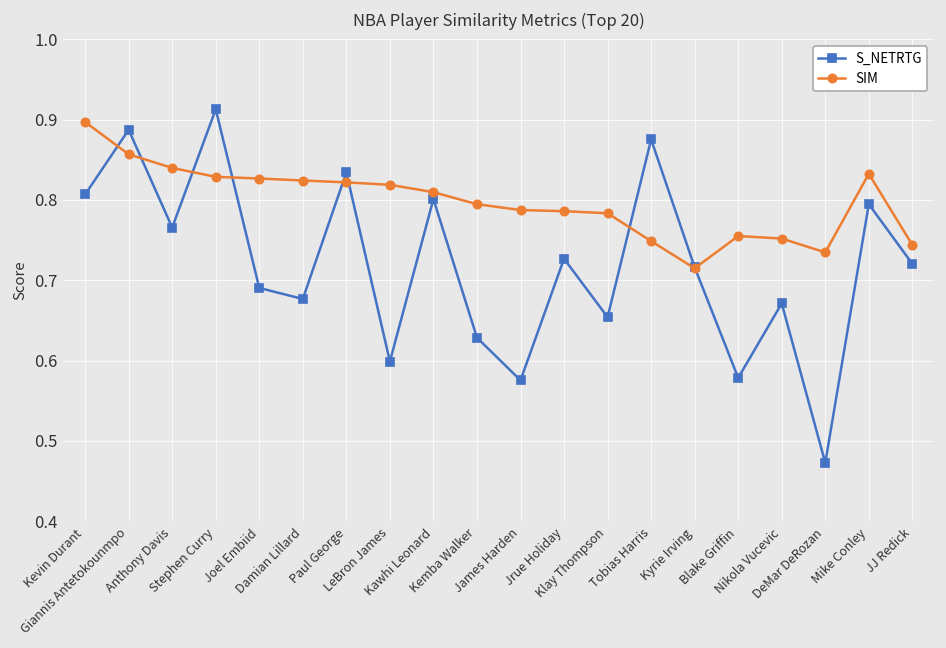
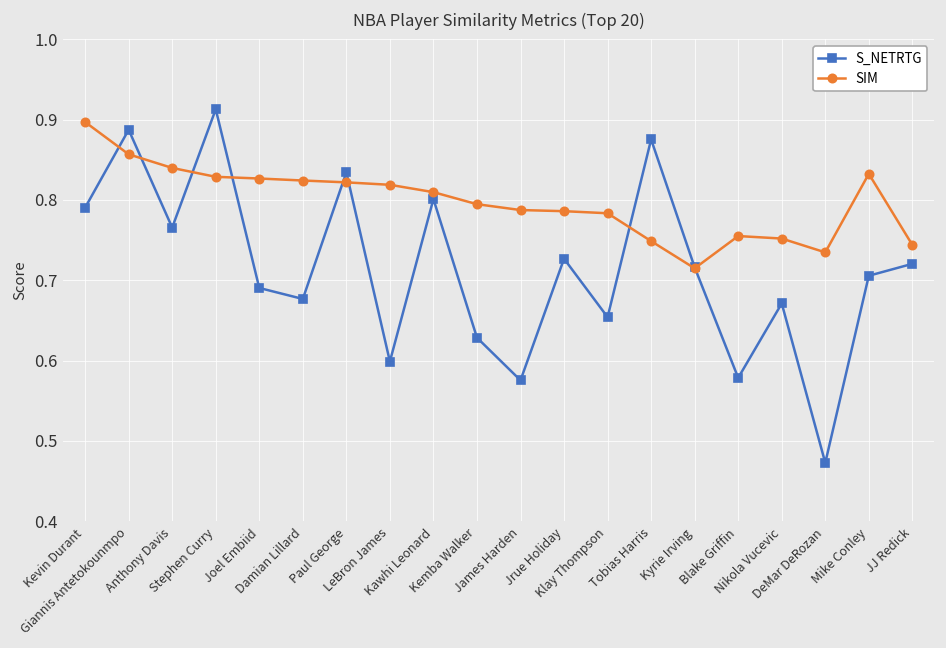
  {
    "S_NETRTG": {
-     "Kevin Durant": 0.81,
+     "Kevin Durant": 0.79,
      "Giannis Antetokounmpo": 0.89,
      "Anthony Davis": 0.77,
      "Stephen Curry": 0.91,
      "Joel Embiid": 0.69,
      "Damian Lillard": 0.68,
      "Paul George": 0.83,
      "LeBron James": 0.60,
      "Kawhi Leonard": 0.80,
      "Kemba Walker": 0.63,
      "James Harden": 0.58,
      "Jrue Holiday": 0.73,
      "Klay Thompson": 0.65,
      "Tobias Harris": 0.88,
      "Blake Griffin": 0.58,
      "Nikola Vucevic": 0.67,
      "DeMar DeRozan": 0.47,
-     "Mike Conley": 0.79,
+     "Mike Conley": 0.71,
      "JJ Redick": 0.72
    },
    "SIM": {
      "Kevin Durant": 0.90,
      "Giannis Antetokounmpo": 0.86,
      "Anthony Davis": 0.84,
      "Stephen Curry": 0.83,
      "Joel Embiid": 0.83,
      "Damian Lillard": 0.82,
      "Paul George": 0.82,
      "LeBron James": 0.82,
      "Kawhi Leonard": 0.81,
      "Kemba Walker": 0.79,
      "James Harden": 0.79,
      "Jrue Holiday": 0.79,
      "Klay Thompson": 0.78,
      "Tobias Harris": 0.75,
      "Blake Griffin": 0.76,
      "Nikola Vucevic": 0.75,
      "DeMar DeRozan": 0.73,
      "Mike Conley": 0.83,
      "JJ Redick": 0.74
    }
  }
